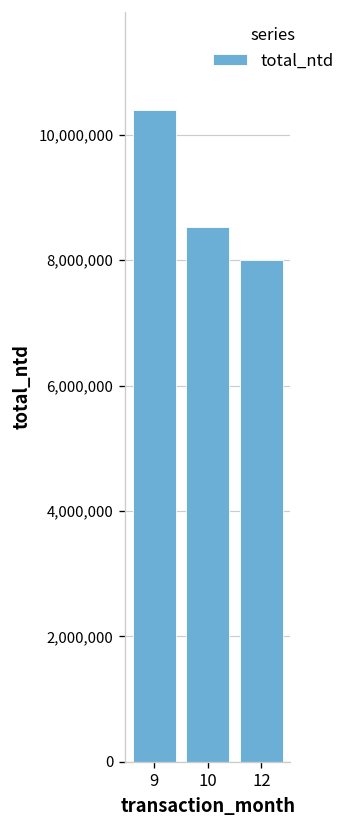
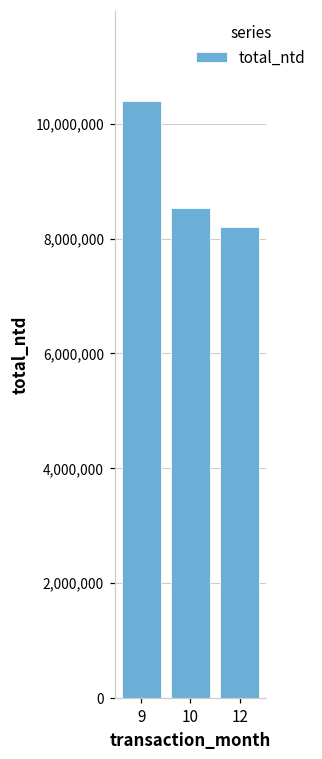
  {
    "9": "10,400,000",
    "10": "8,500,000",
-   "12": "8,000,000"
+   "12": "8,200,000"
  }
